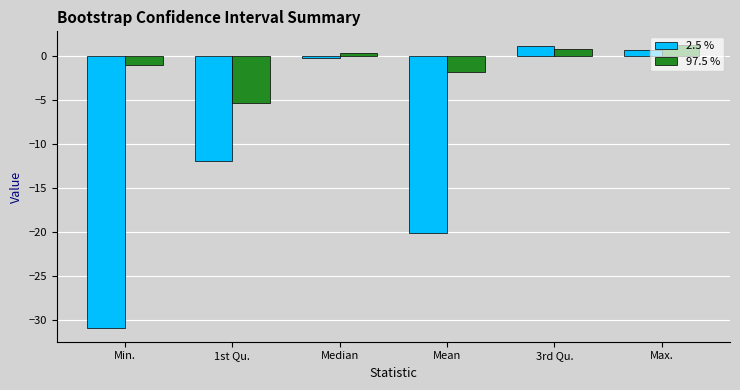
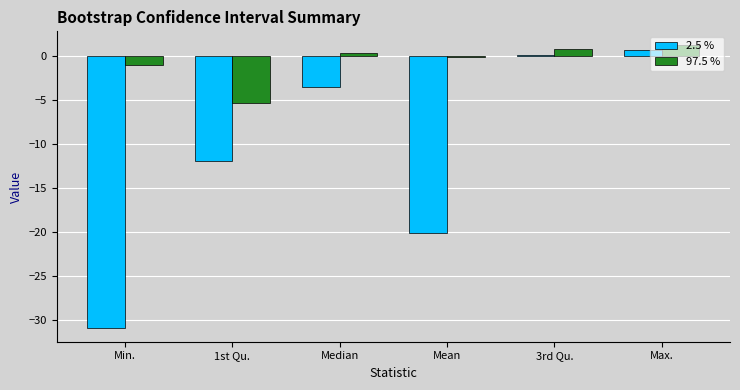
  {
    "2.5 %": {
      "Min.": -31,
      "1st Qu.": -12,
-     "Median": 0,
+     "Median": -3,
      "Mean": -20,
-     "3rd Qu.": 1,
+     "3rd Qu.": 0,
      "Max.": 1
    },
    "97.5 %": {
      "Min.": -1,
      "1st Qu.": -5,
      "Median": 0,
-     "Mean": -2,
+     "Mean": 0,
      "3rd Qu.": 1
    }
  }
